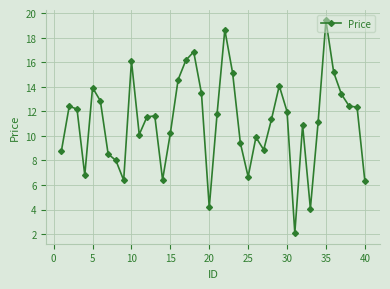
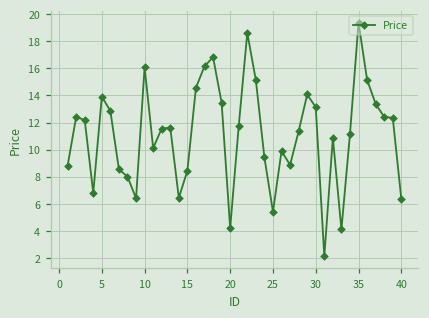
  {
    "5": 13.9,
    "10": 16.1,
-   "15": 10.2,
+   "15": 8.4,
    "20": 4.2,
-   "25": 6.7,
-   "30": 12.0,
+   "25": 5.4,
+   "30": 13.1,
    "40": 6.3
  }
